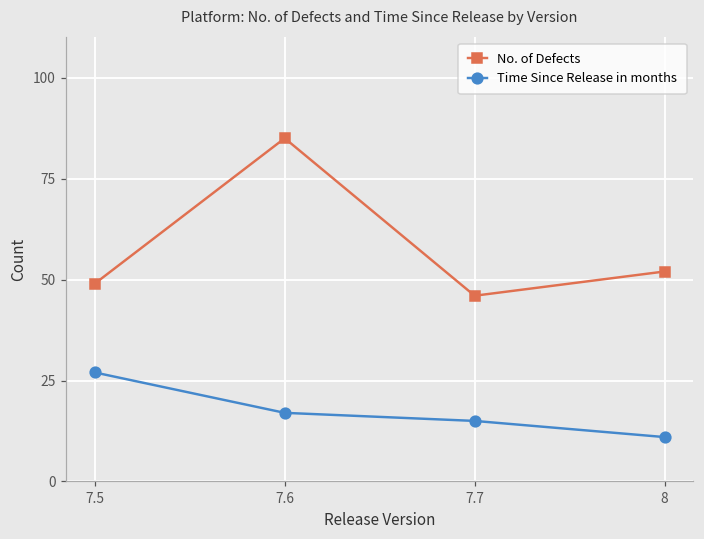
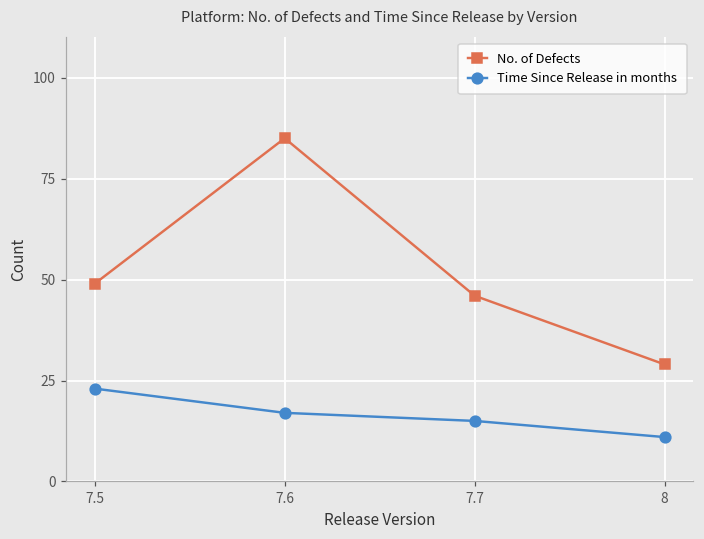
  {
    "No. of Defects": {
      "7.5": 49,
      "7.6": 85,
      "7.7": 46,
-     "8": 52
+     "8": 29
    },
    "Time Since Release in months": {
-     "7.5": 27,
+     "7.5": 23,
      "7.6": 17,
      "7.7": 15,
      "8": 11
    }
  }
